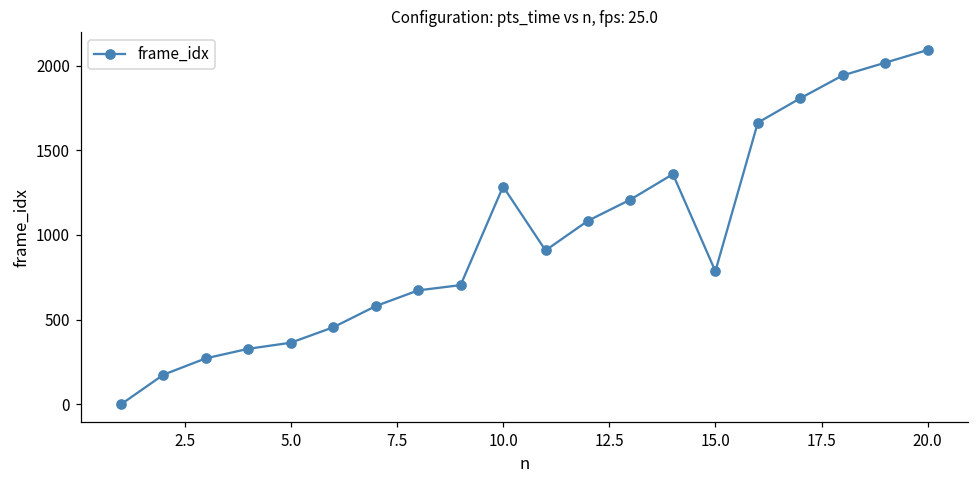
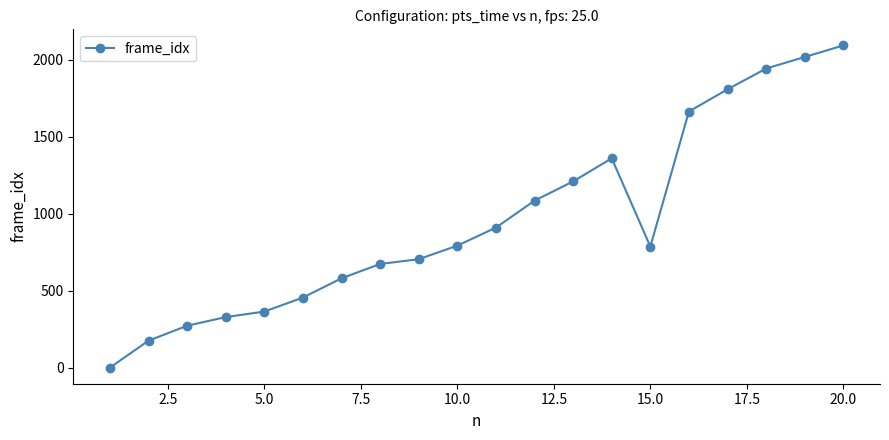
  {
    "5.0": 360,
-   "10.0": 1290,
+   "10.0": 790,
    "15.0": 790,
    "20.0": 2090
  }
